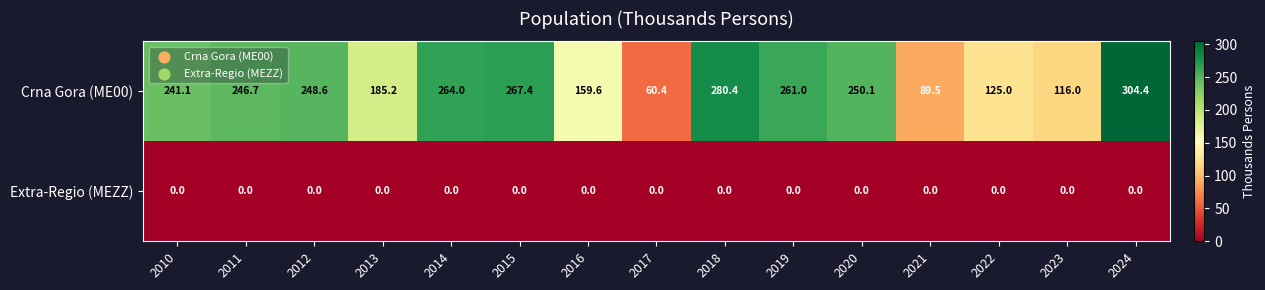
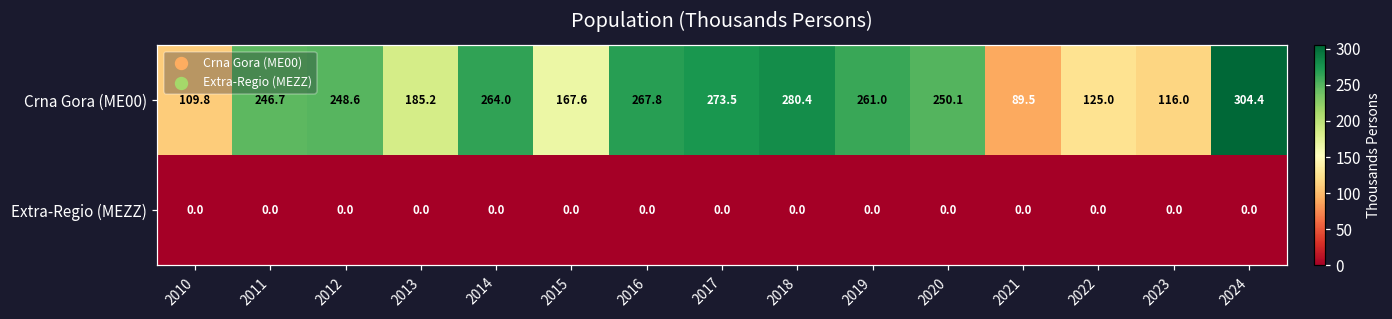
  {
    "Crna Gora (ME00)": {
-     "2010": 241.1,
+     "2010": 109.8,
      "2011": 246.7,
      "2012": 248.6,
      "2013": 185.2,
      "2014": 264.0,
-     "2015": 267.4,
-     "2016": 159.6,
-     "2017": 60.4,
+     "2015": 167.6,
+     "2016": 267.8,
+     "2017": 273.5,
      "2018": 280.4,
      "2019": 261.0,
      "2020": 250.1,
      "2021": 89.5,
      "2022": 125.0,
      "2023": 116.0,
      "2024": 304.4
    },
    "Extra-Regio (MEZZ)": {
      "2010": 0.0,
      "2011": 0.0,
      "2012": 0.0,
      "2013": 0.0,
      "2014": 0.0,
      "2015": 0.0,
      "2016": 0.0,
      "2017": 0.0,
      "2018": 0.0,
      "2019": 0.0,
      "2020": 0.0,
      "2021": 0.0,
      "2022": 0.0,
      "2023": 0.0,
      "2024": 0.0
    }
  }
